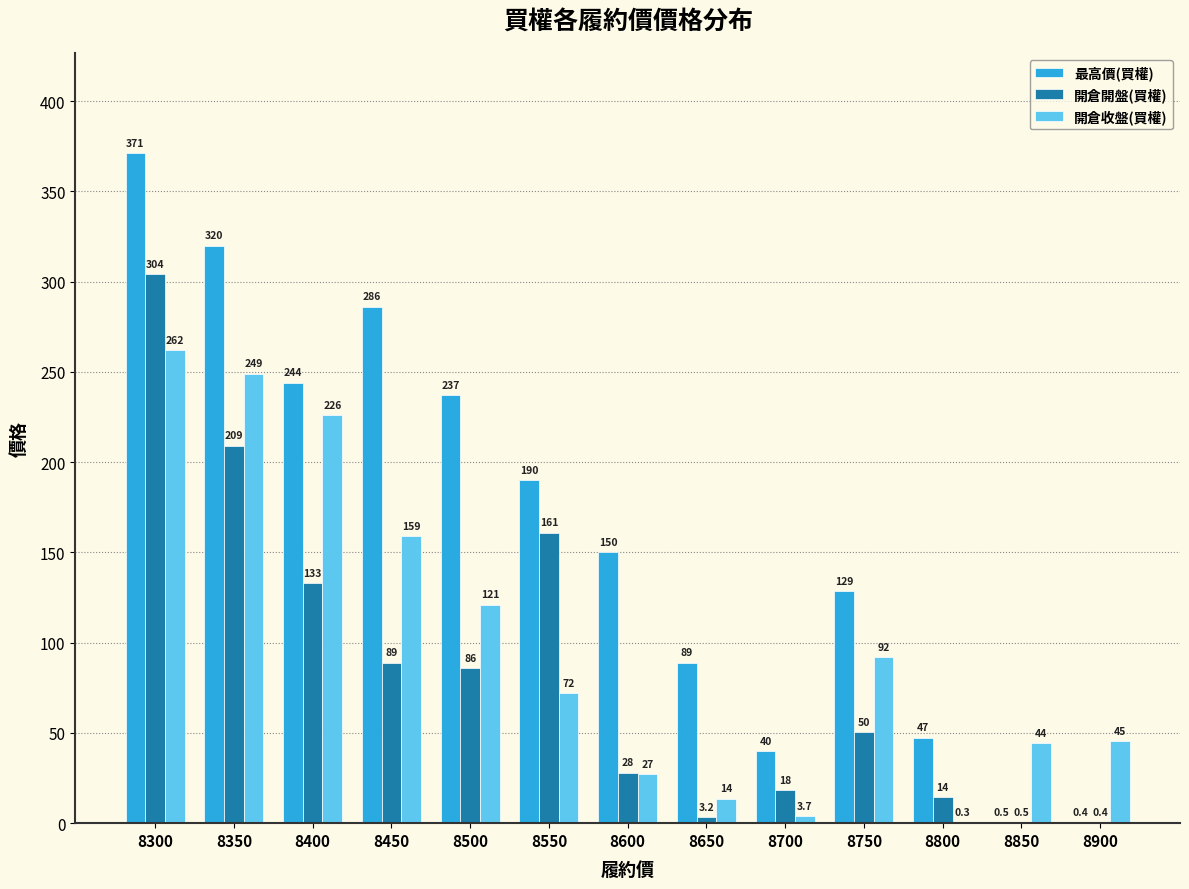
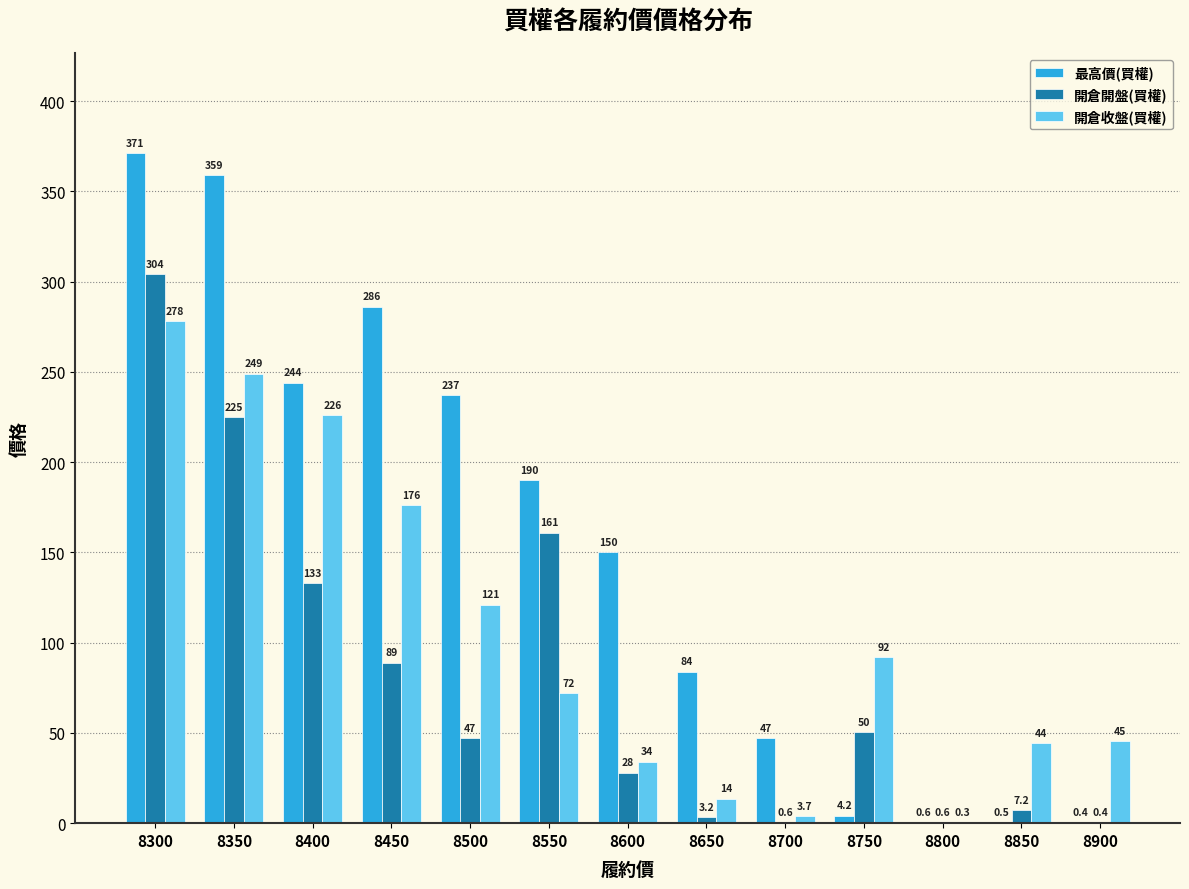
  {
    "最高價(買權)": {
      "8300": 371,
-     "8350": 320,
+     "8350": 359,
      "8400": 244,
      "8450": 286,
      "8500": 237,
      "8550": 190,
      "8600": 150,
-     "8650": 89,
-     "8700": 40,
-     "8750": 129,
-     "8800": 47,
+     "8650": 84,
+     "8700": 47,
+     "8750": 4.2,
+     "8800": 0.6,
      "8850": 0.5,
      "8900": 0.4
    },
    "開倉開盤(買權)": {
      "8300": 304,
-     "8350": 209,
+     "8350": 225,
      "8400": 133,
      "8450": 89,
-     "8500": 86,
+     "8500": 47,
      "8550": 161,
      "8600": 28,
      "8650": 3.2,
-     "8700": 18,
+     "8700": 0.6,
      "8750": 50,
-     "8800": 14,
-     "8850": 0.5,
+     "8800": 0.6,
+     "8850": 7.2,
      "8900": 0.4
    },
    "開倉收盤(買權)": {
-     "8300": 262,
+     "8300": 278,
      "8350": 249,
      "8400": 226,
-     "8450": 159,
+     "8450": 176,
      "8500": 121,
      "8550": 72,
-     "8600": 27,
+     "8600": 34,
      "8650": 14,
      "8700": 3.7,
      "8750": 92,
      "8800": 0.3,
      "8850": 44,
      "8900": 45
    }
  }
